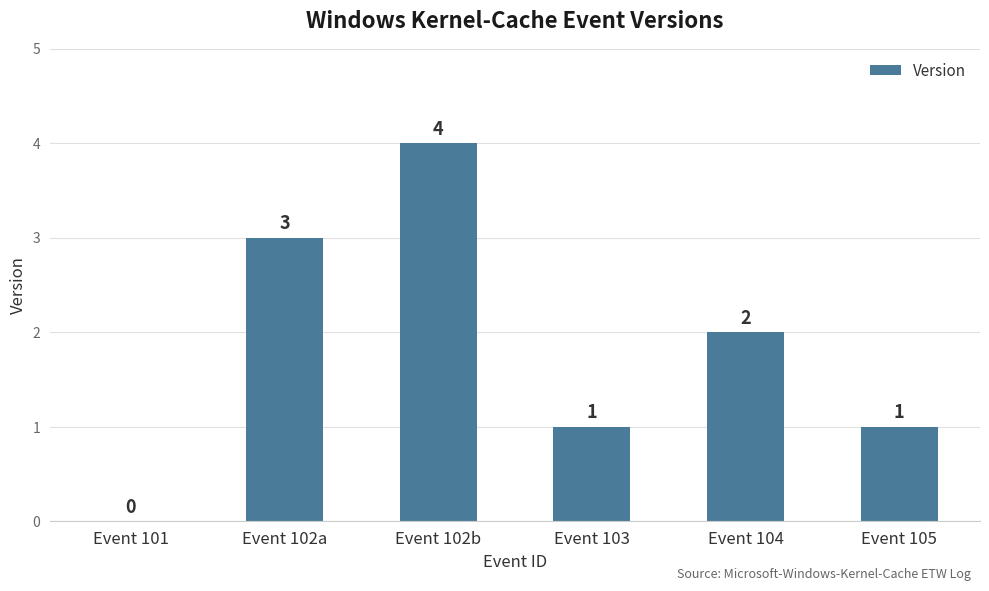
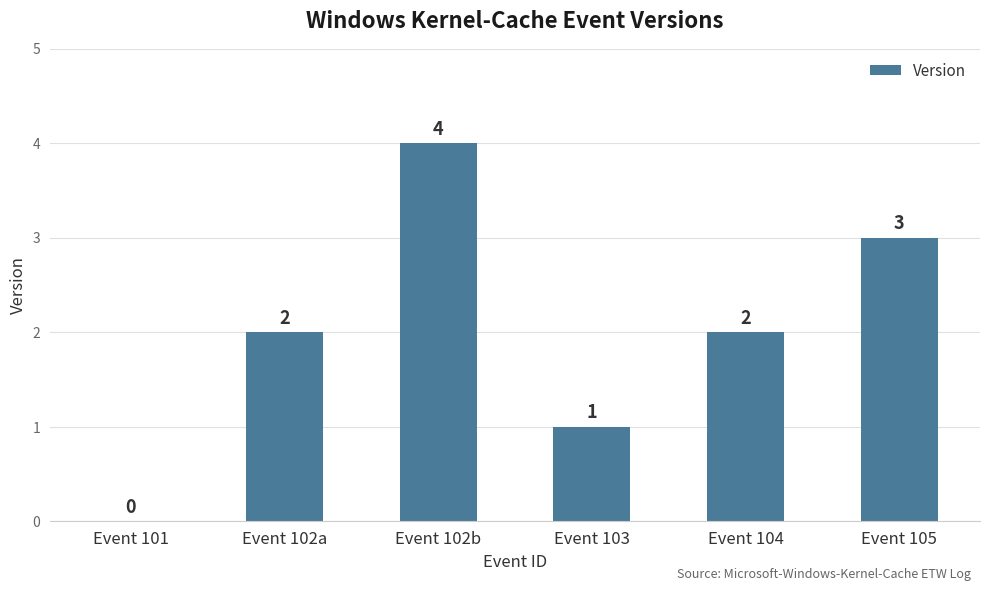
  {
    "Event 101": 0,
-   "Event 102a": 3,
+   "Event 102a": 2,
    "Event 102b": 4,
    "Event 103": 1,
    "Event 104": 2,
-   "Event 105": 1
+   "Event 105": 3
  }
